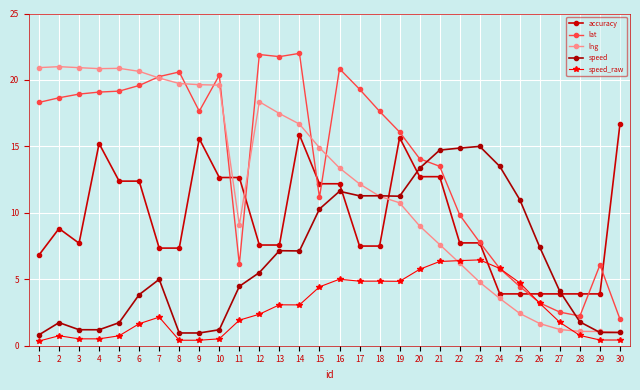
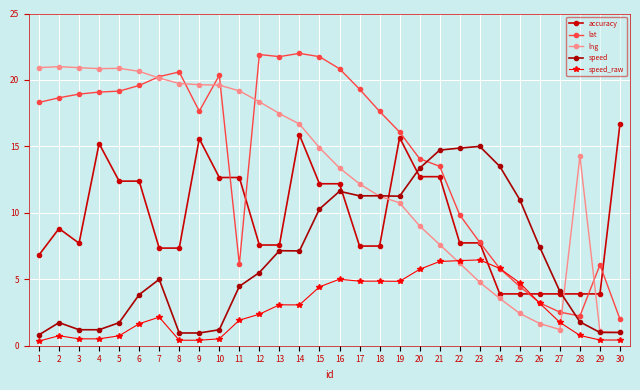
  {
    "lat": {
      "1": 18.3,
      "2": 18.7,
      "3": 18.9,
      "4": 19.1,
      "5": 19.2,
      "6": 19.6,
      "8": 20.6,
      "9": 17.6,
      "10": 20.4,
      "11": 6.1,
      "12": 21.9,
      "13": 21.8,
      "14": 22.0,
-     "15": 11.2,
+     "15": 21.8,
      "16": 20.8,
      "17": 19.3,
      "18": 17.6,
      "19": 16.1,
      "20": 14.1,
      "21": 13.5,
      "22": 9.8,
      "25": 4.5,
      "27": 2.5,
      "28": 2.2,
      "29": 6.1,
      "30": 2.0
    },
    "lng": {
      "1": 20.9,
      "2": 21.0,
      "3": 20.9,
      "4": 20.9,
      "5": 20.9,
      "6": 20.6,
      "8": 19.7,
      "9": 19.6,
      "10": 19.6,
-     "11": 9.1,
+     "11": 19.2,
      "12": 18.4,
      "13": 17.5,
      "14": 16.7,
      "15": 14.9,
      "16": 13.4,
      "17": 12.2,
      "19": 10.8,
      "20": 9.0,
      "21": 7.6,
      "22": 6.2,
      "23": 4.8,
      "24": 3.6,
      "25": 2.4,
      "26": 1.7,
      "27": 1.2,
-     "28": 1.1
+     "28": 14.3
    }
  }
